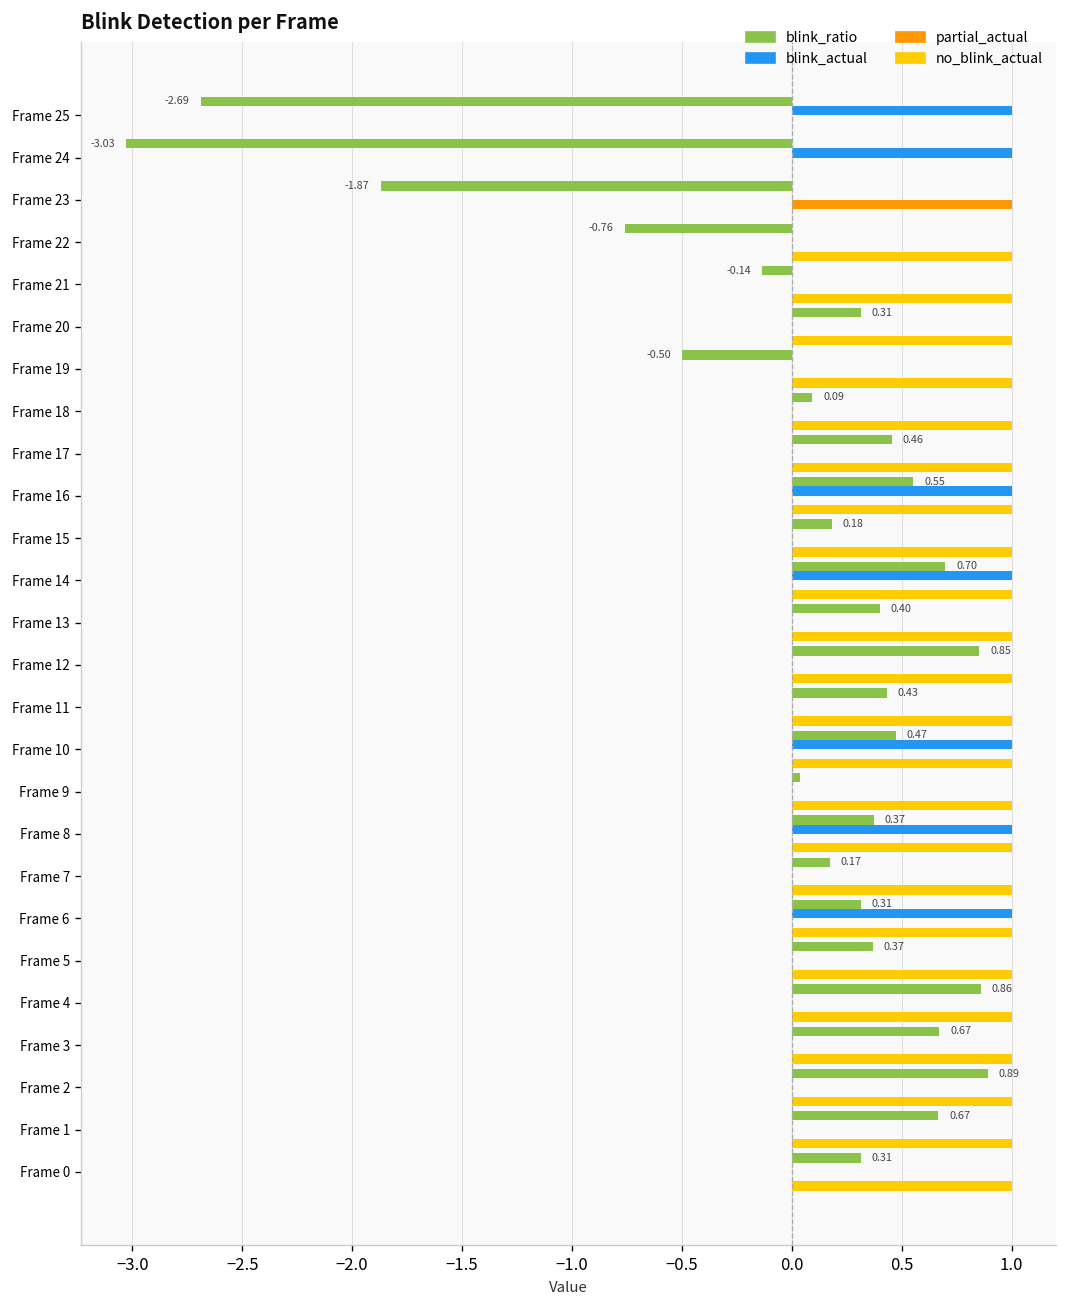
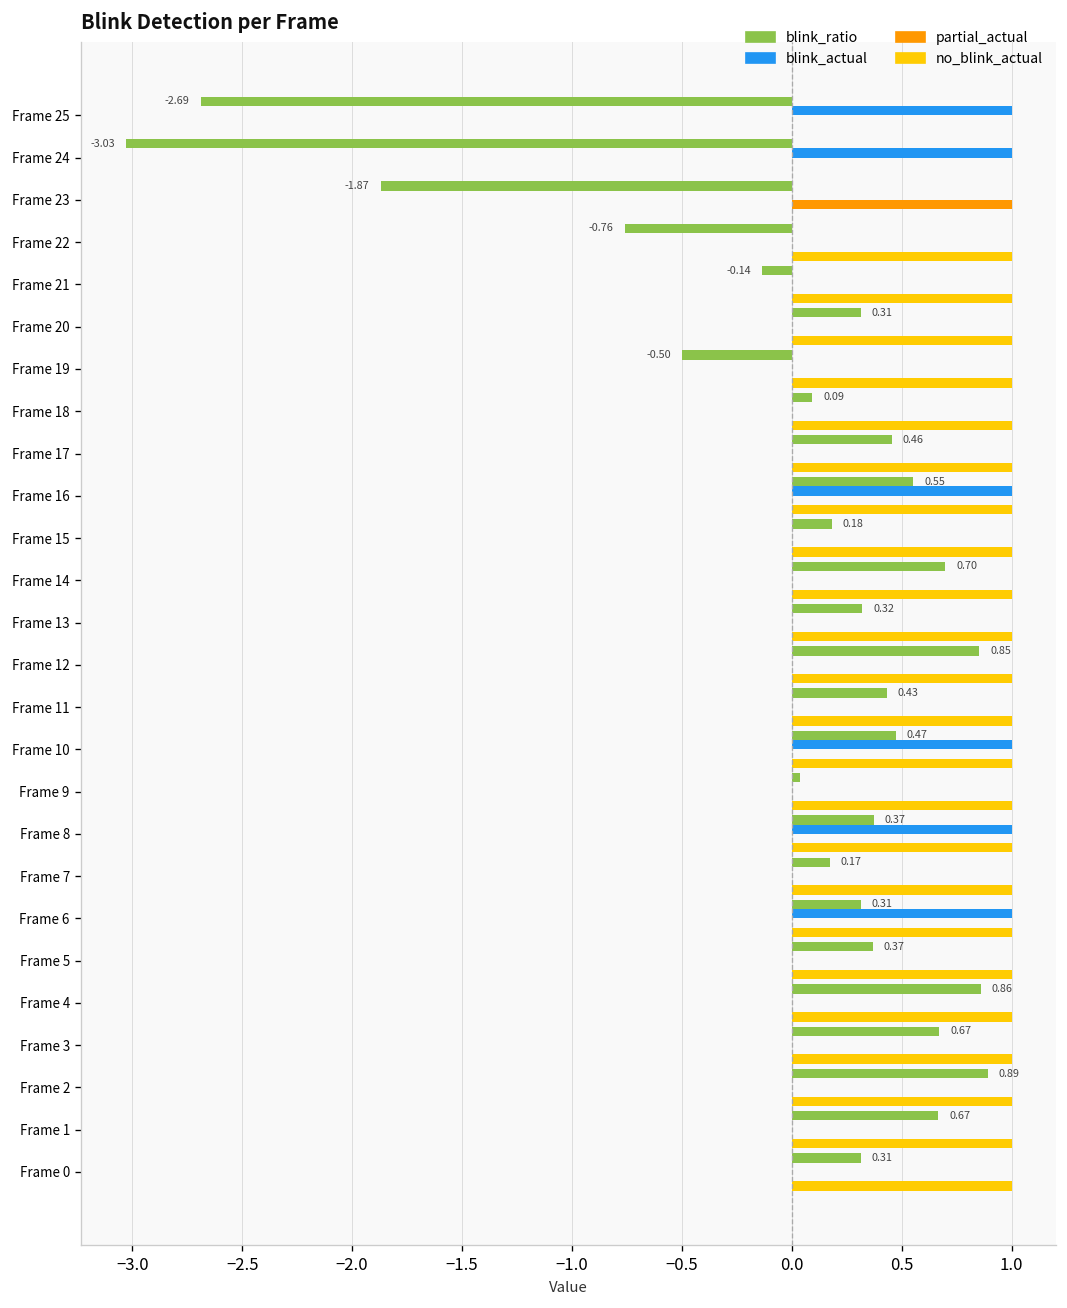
  {
    "blink_ratio": {
      "Frame 25": -2.69,
      "Frame 24": -3.03,
      "Frame 23": -1.87,
      "Frame 22": -0.76,
      "Frame 21": -0.14,
      "Frame 20": 0.31,
      "Frame 19": -0.50,
      "Frame 18": 0.09,
      "Frame 17": 0.46,
      "Frame 16": 0.55,
      "Frame 15": 0.18,
      "Frame 14": 0.70,
-     "Frame 13": 0.40,
+     "Frame 13": 0.32,
      "Frame 12": 0.85,
      "Frame 11": 0.43,
      "Frame 10": 0.47,
      "Frame 8": 0.37,
      "Frame 7": 0.17,
      "Frame 6": 0.31,
      "Frame 5": 0.37,
      "Frame 4": 0.86,
      "Frame 3": 0.67,
      "Frame 2": 0.89,
      "Frame 1": 0.67,
      "Frame 0": 0.31
    },
    "blink_actual": {
      "Frame 25": 1,
      "Frame 24": 1,
      "Frame 23": 0,
      "Frame 22": 0,
      "Frame 21": 0,
      "Frame 20": 0,
      "Frame 19": 0,
      "Frame 18": 0,
      "Frame 17": 0,
      "Frame 16": 1,
      "Frame 15": 0,
-     "Frame 14": 1,
+     "Frame 14": 0,
      "Frame 13": 0,
      "Frame 12": 0,
      "Frame 11": 0,
      "Frame 10": 1,
      "Frame 9": 0,
      "Frame 8": 1,
      "Frame 7": 0,
      "Frame 6": 1,
      "Frame 5": 0,
      "Frame 4": 0,
      "Frame 3": 0,
      "Frame 2": 0,
      "Frame 1": 0,
      "Frame 0": 0
    }
  }
